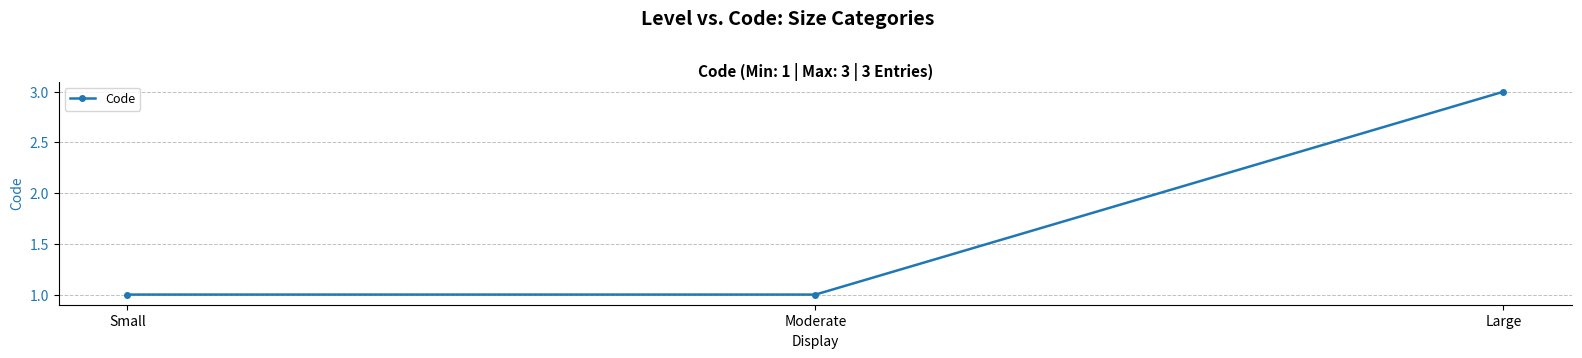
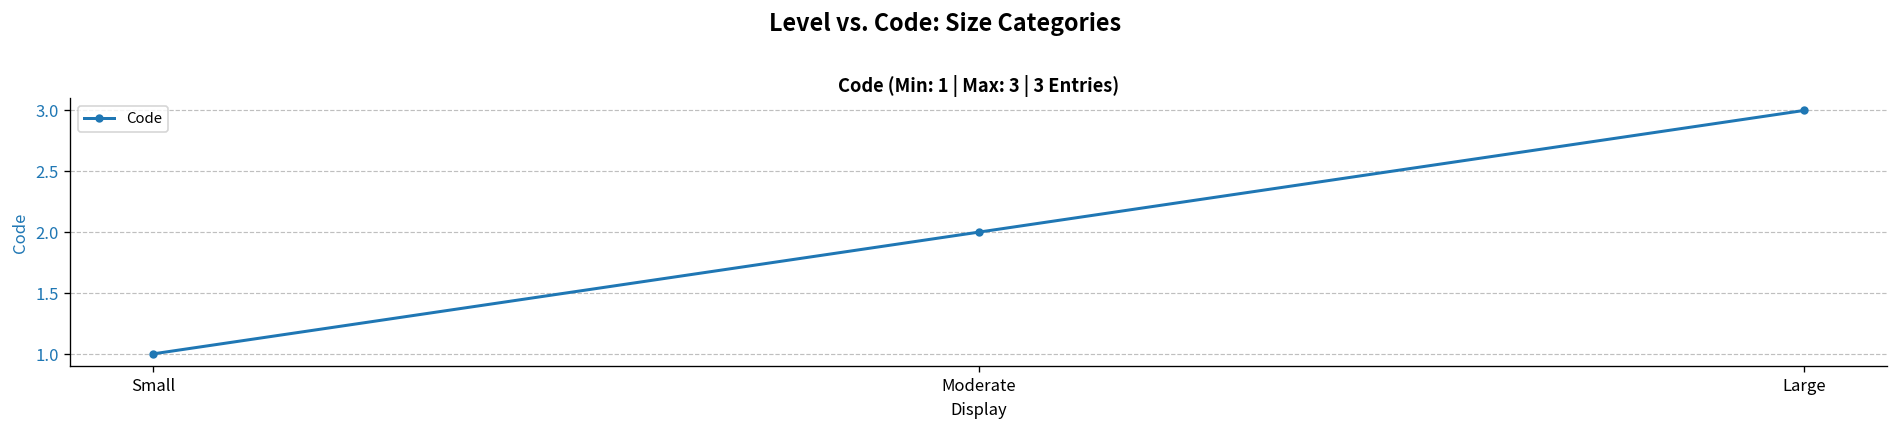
  {
    "Small": 1,
-   "Moderate": 1,
+   "Moderate": 2,
    "Large": 3
  }
